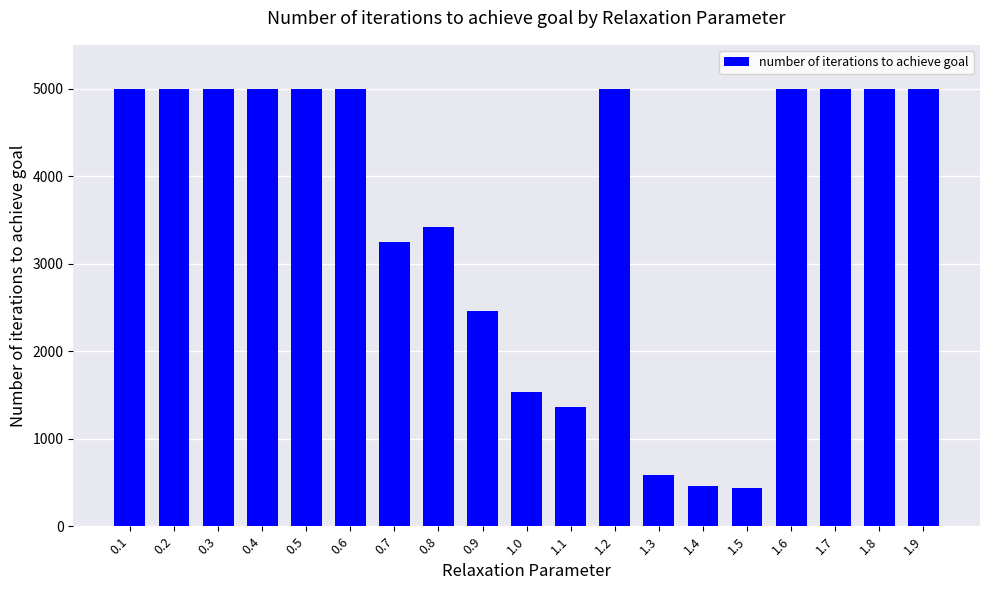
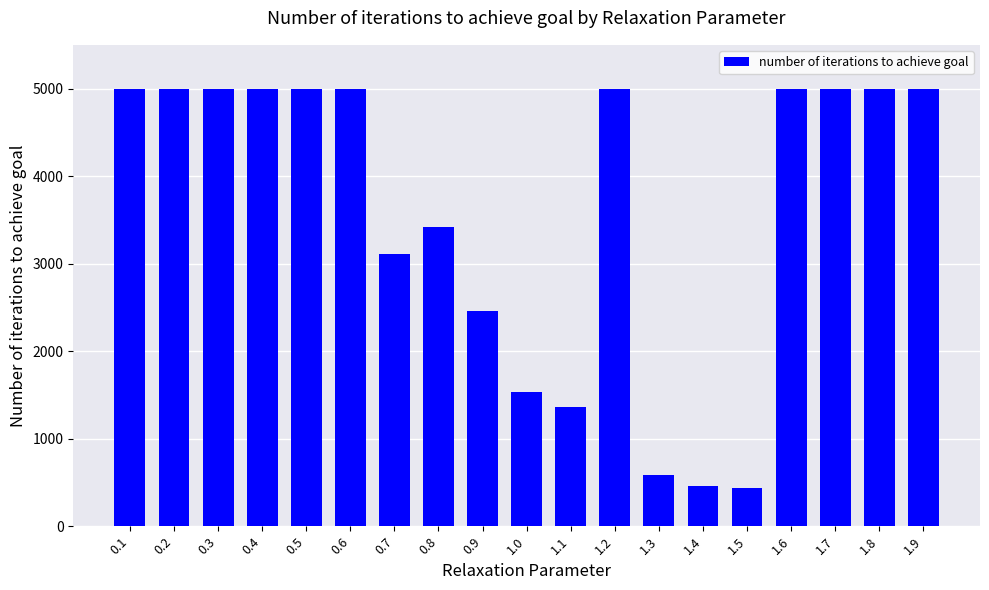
  {
    "0.1": 5000,
    "0.2": 5000,
    "0.3": 5000,
    "0.4": 5000,
    "0.5": 5000,
    "0.6": 5000,
-   "0.7": 3200,
+   "0.7": 3100,
    "0.8": 3400,
    "0.9": 2500,
    "1.0": 1500,
    "1.1": 1400,
    "1.2": 5000,
    "1.3": 600,
    "1.4": 500,
    "1.5": 400,
    "1.6": 5000,
    "1.7": 5000,
    "1.8": 5000,
    "1.9": 5000
  }
